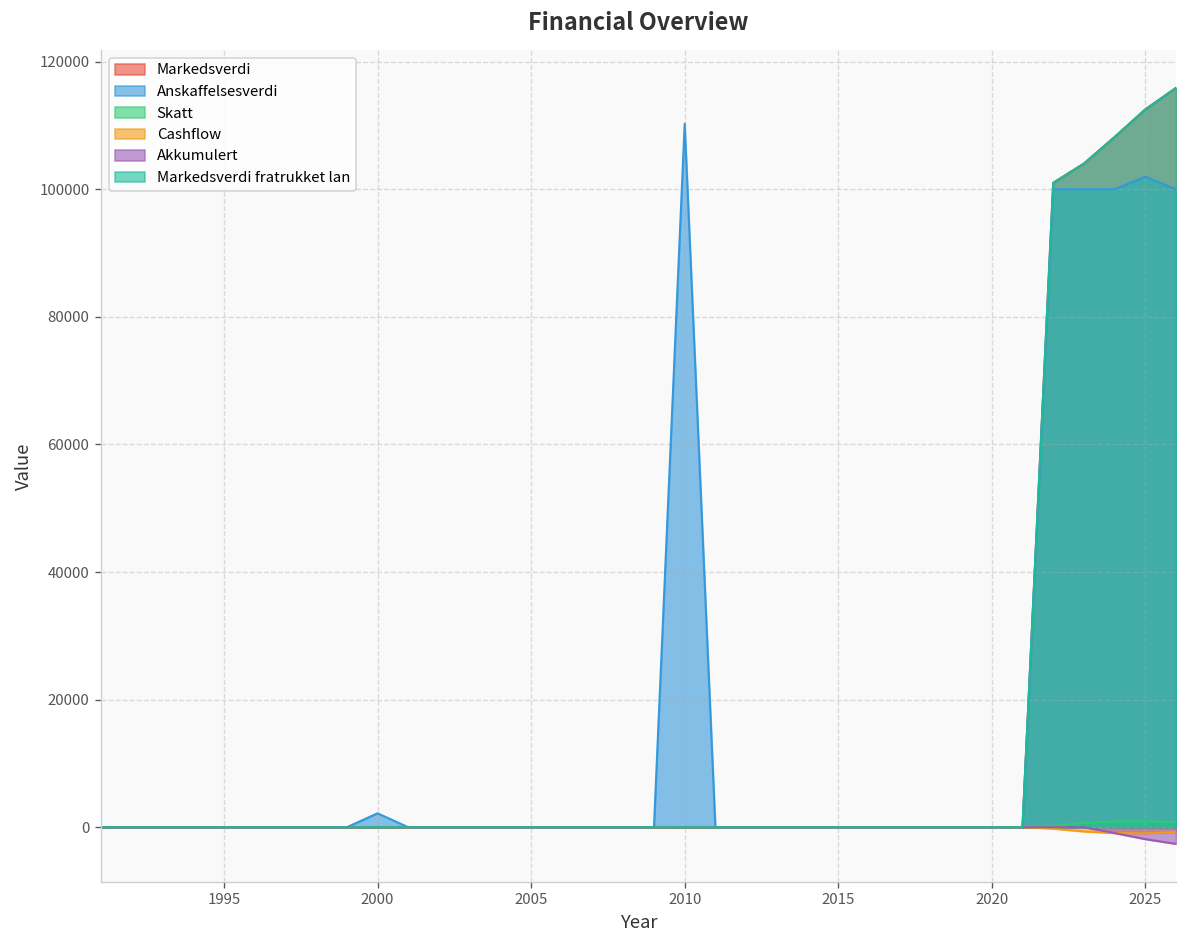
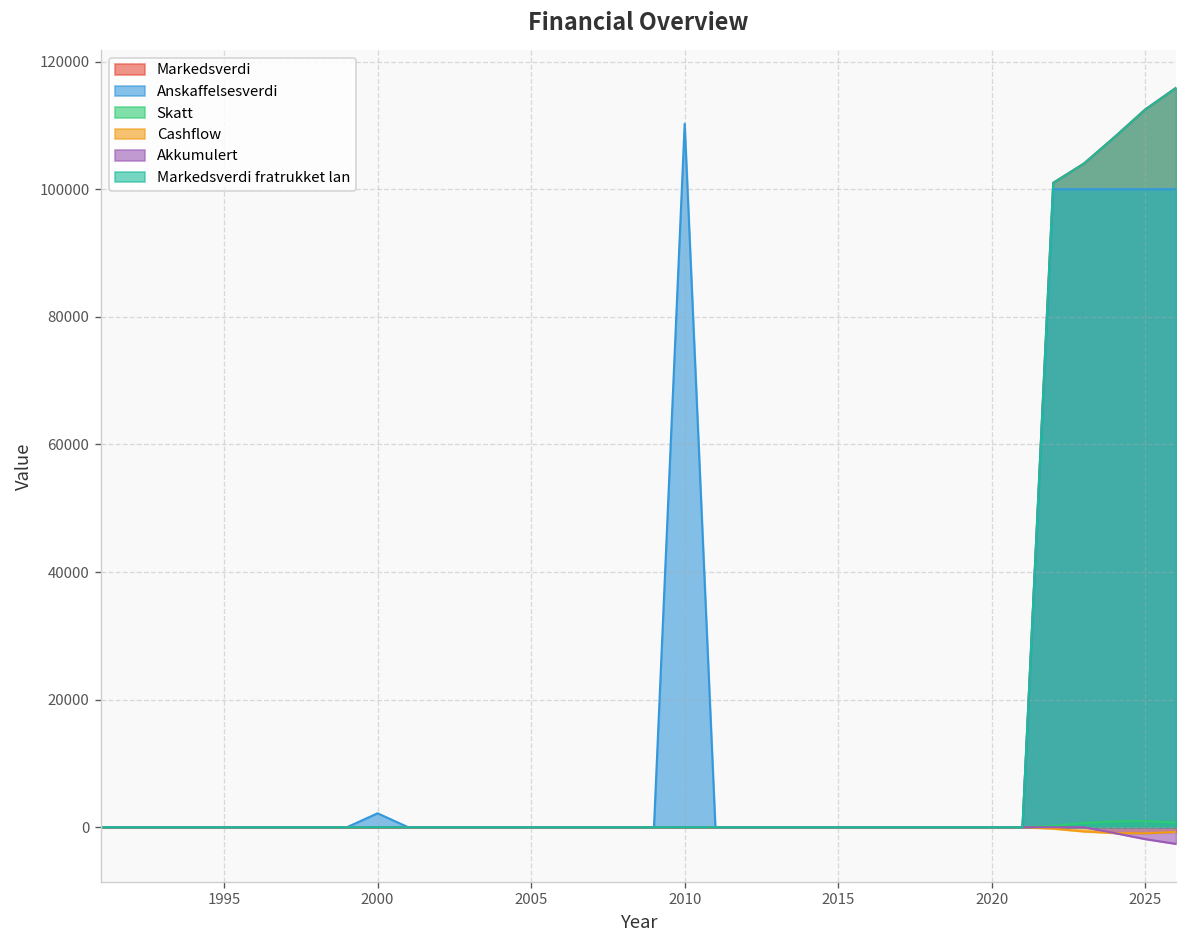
  {
    "Anskaffelsesverdi": {
      "2000": 2000,
      "2010": 110000,
-     "2025": 102000
+     "2025": 100000
    }
  }
